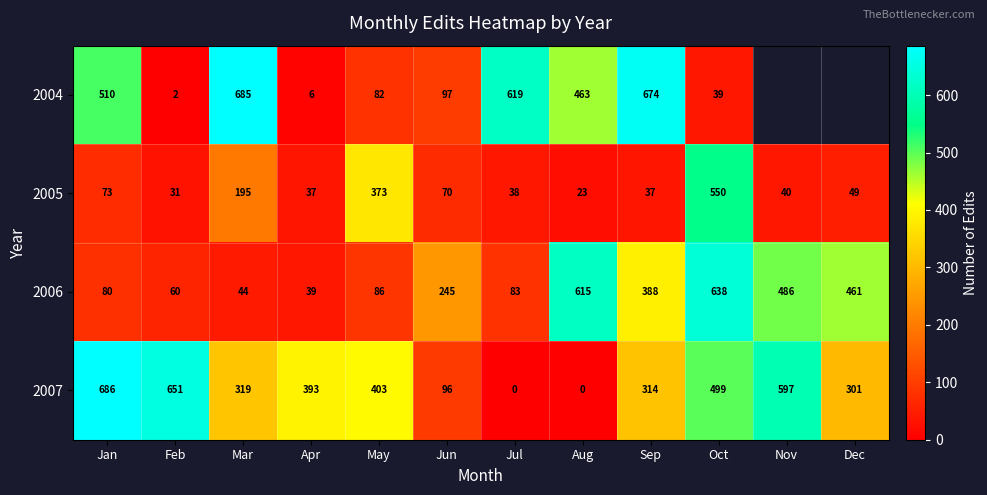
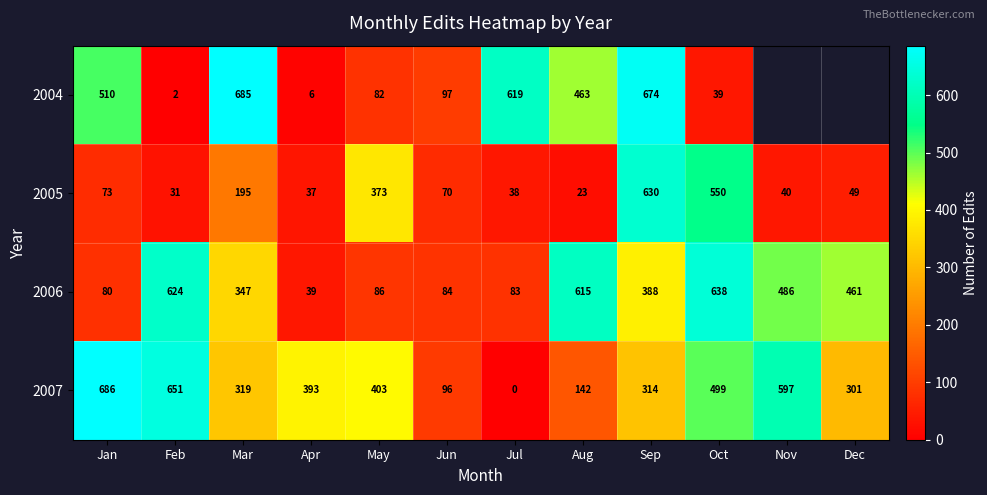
  {
    "2004": {
      "Jan": 510,
      "Feb": 2,
      "Mar": 685,
      "Apr": 6,
      "May": 82,
      "Jun": 97,
      "Jul": 619,
      "Aug": 463,
      "Sep": 674,
      "Oct": 39
    },
    "2005": {
      "Jan": 73,
      "Feb": 31,
      "Mar": 195,
      "Apr": 37,
      "May": 373,
      "Jun": 70,
      "Jul": 38,
      "Aug": 23,
-     "Sep": 37,
+     "Sep": 630,
      "Oct": 550,
      "Nov": 40,
      "Dec": 49
    },
    "2006": {
      "Jan": 80,
-     "Feb": 60,
-     "Mar": 44,
+     "Feb": 624,
+     "Mar": 347,
      "Apr": 39,
      "May": 86,
-     "Jun": 245,
+     "Jun": 84,
      "Jul": 83,
      "Aug": 615,
      "Sep": 388,
      "Oct": 638,
      "Nov": 486,
      "Dec": 461
    },
    "2007": {
      "Jan": 686,
      "Feb": 651,
      "Mar": 319,
      "Apr": 393,
      "May": 403,
      "Jun": 96,
      "Jul": 0,
-     "Aug": 0,
+     "Aug": 142,
      "Sep": 314,
      "Oct": 499,
      "Nov": 597,
      "Dec": 301
    }
  }
